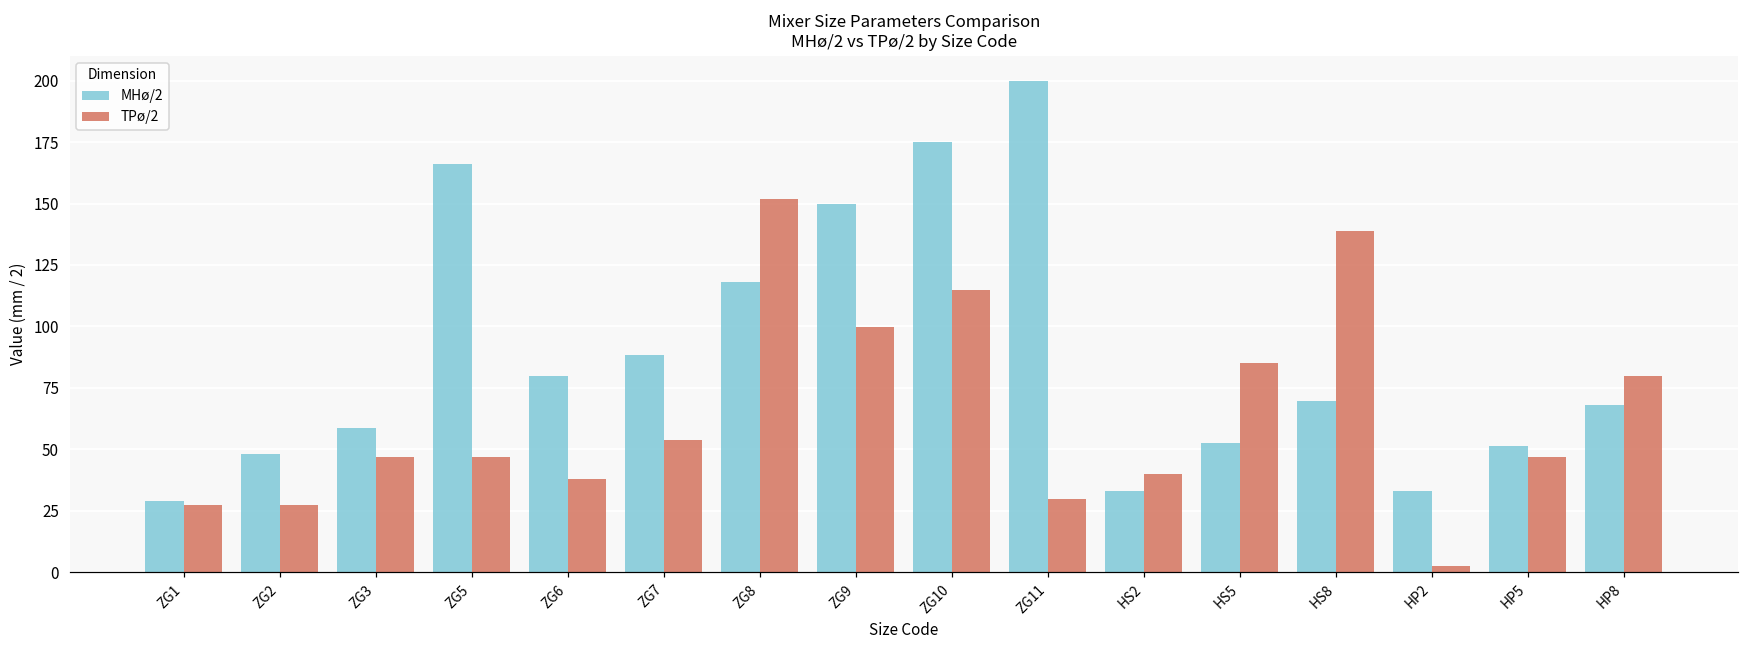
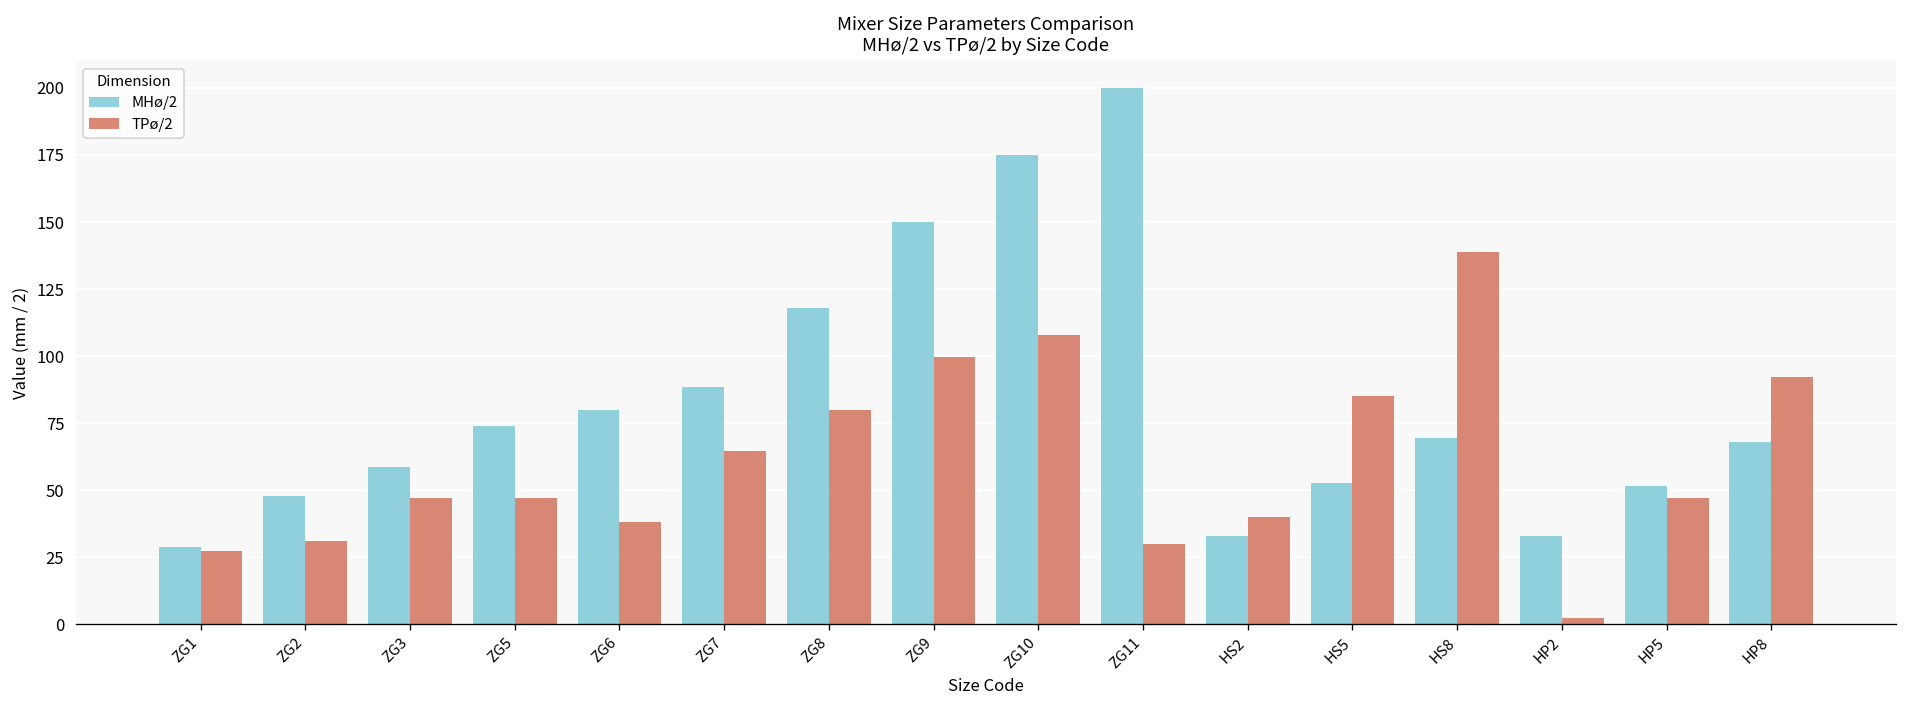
  {
    "MHø/2": {
      "ZG1": 29,
      "ZG2": 48,
      "ZG3": 59,
-     "ZG5": 166,
+     "ZG5": 74,
      "ZG6": 80,
      "ZG7": 89,
      "ZG8": 118,
      "ZG9": 150,
      "ZG10": 175,
      "ZG11": 200,
      "HS2": 33,
      "HS5": 53,
      "HS8": 70,
      "HP2": 33,
      "HP5": 52,
      "HP8": 68
    },
    "TPø/2": {
      "ZG1": 28,
-     "ZG2": 28,
+     "ZG2": 31,
      "ZG3": 47,
      "ZG5": 47,
      "ZG6": 38,
-     "ZG7": 54,
-     "ZG8": 152,
+     "ZG7": 65,
+     "ZG8": 80,
      "ZG9": 100,
-     "ZG10": 115,
+     "ZG10": 108,
      "ZG11": 30,
      "HS2": 40,
      "HS5": 85,
      "HS8": 139,
      "HP2": 3,
      "HP5": 47,
-     "HP8": 80
+     "HP8": 92
    }
  }
